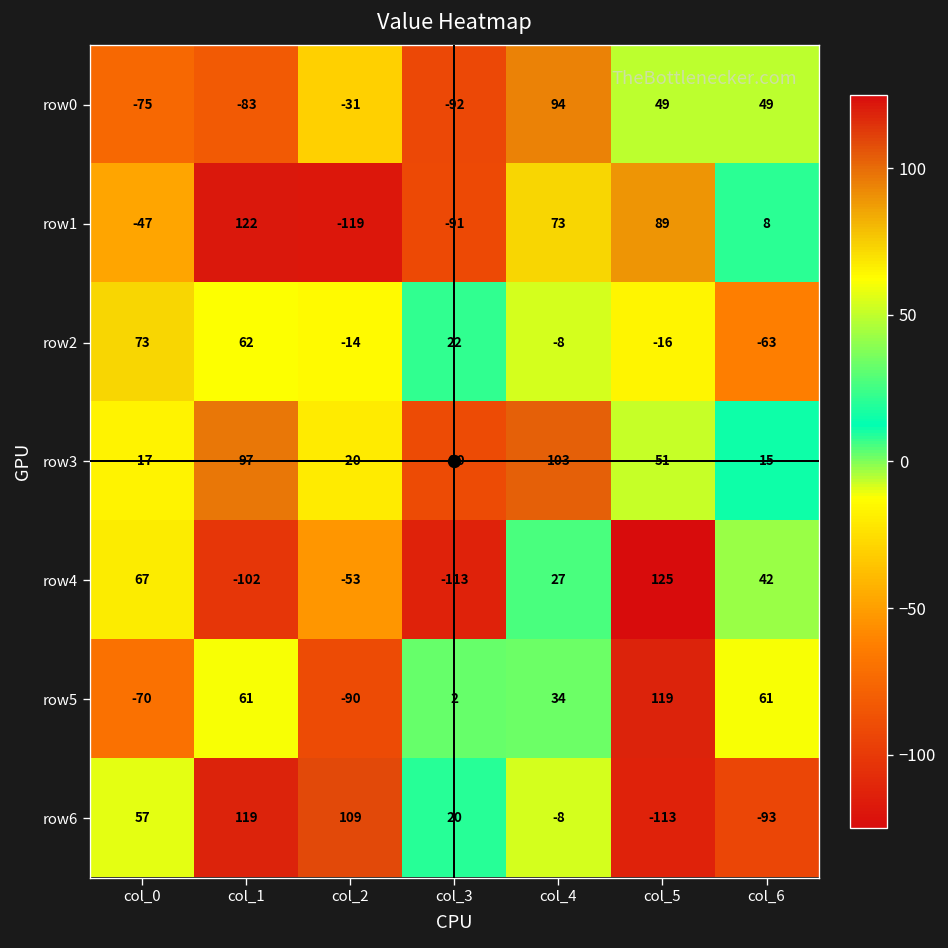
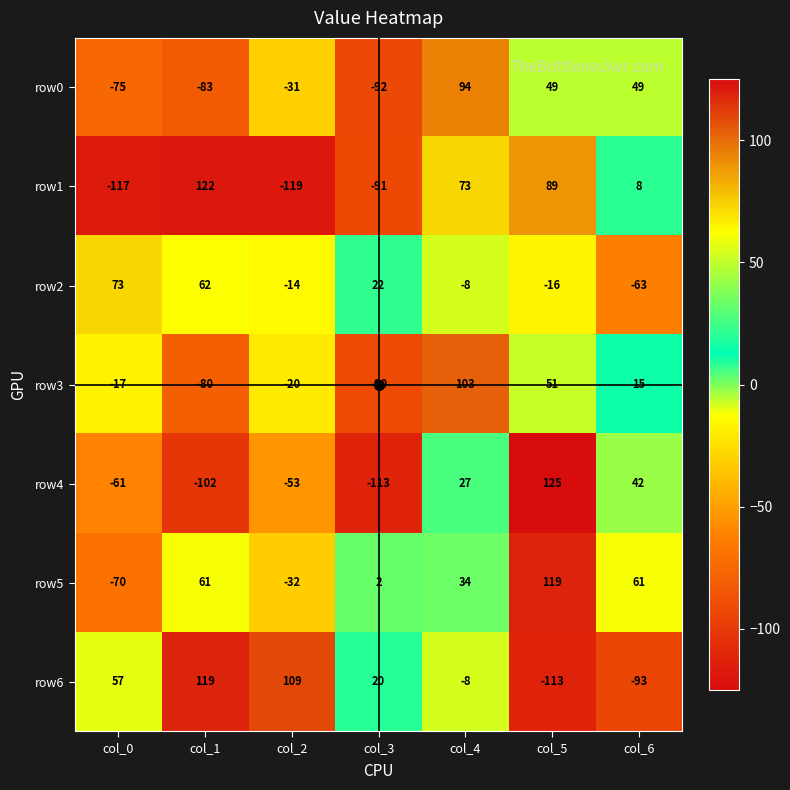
  {
    "row0": {
      "col_0": -75,
      "col_1": -83,
      "col_2": -31,
      "col_3": -92,
      "col_4": 94,
      "col_6": 49
    },
    "row1": {
-     "col_0": -47,
+     "col_0": -117,
      "col_1": 122,
      "col_2": -119,
      "col_3": -91,
      "col_4": 73,
      "col_5": 89,
      "col_6": 8
    },
    "row2": {
      "col_0": 73,
      "col_1": 62,
      "col_2": -14,
      "col_3": 22,
      "col_4": -8,
      "col_5": -16,
      "col_6": -63
    },
    "row3": {
      "col_0": -17,
-     "col_1": 97,
+     "col_1": -80,
      "col_2": -20,
      "col_4": 103,
      "col_5": 51,
      "col_6": 15
    },
    "row4": {
-     "col_0": 67,
+     "col_0": -61,
      "col_1": -102,
      "col_2": -53,
      "col_3": -113,
      "col_4": 27,
      "col_5": 125,
      "col_6": 42
    },
    "row5": {
      "col_0": -70,
      "col_1": 61,
-     "col_2": -90,
+     "col_2": -32,
      "col_3": 2,
      "col_4": 34,
      "col_5": 119,
      "col_6": 61
    },
    "row6": {
      "col_0": 57,
      "col_1": 119,
      "col_2": 109,
      "col_3": 20,
      "col_4": -8,
      "col_5": -113,
      "col_6": -93
    }
  }
